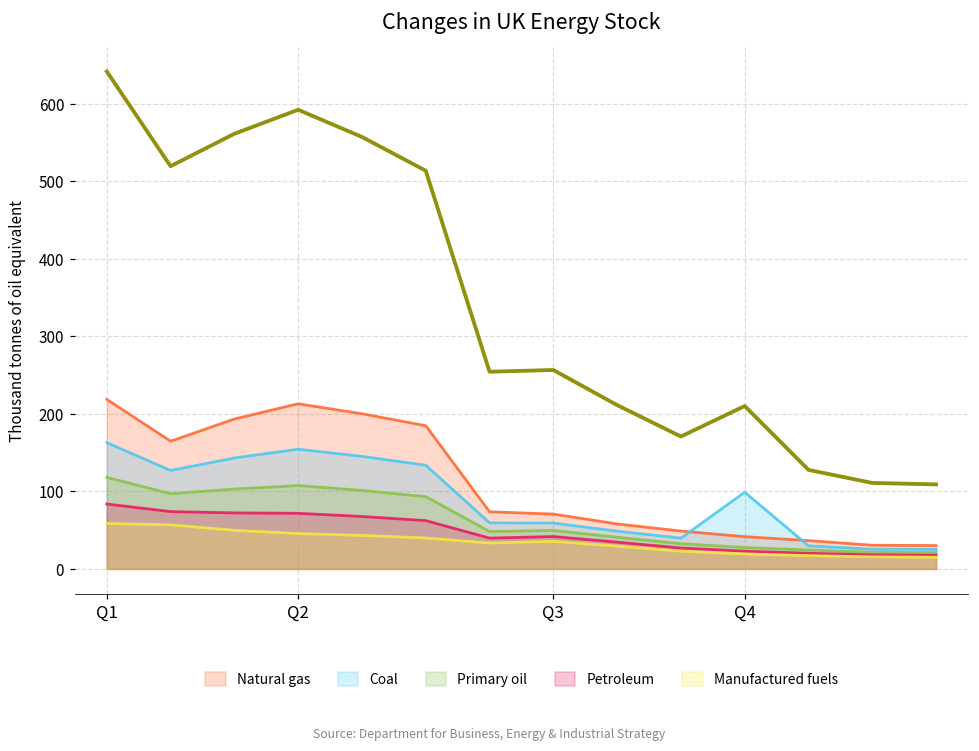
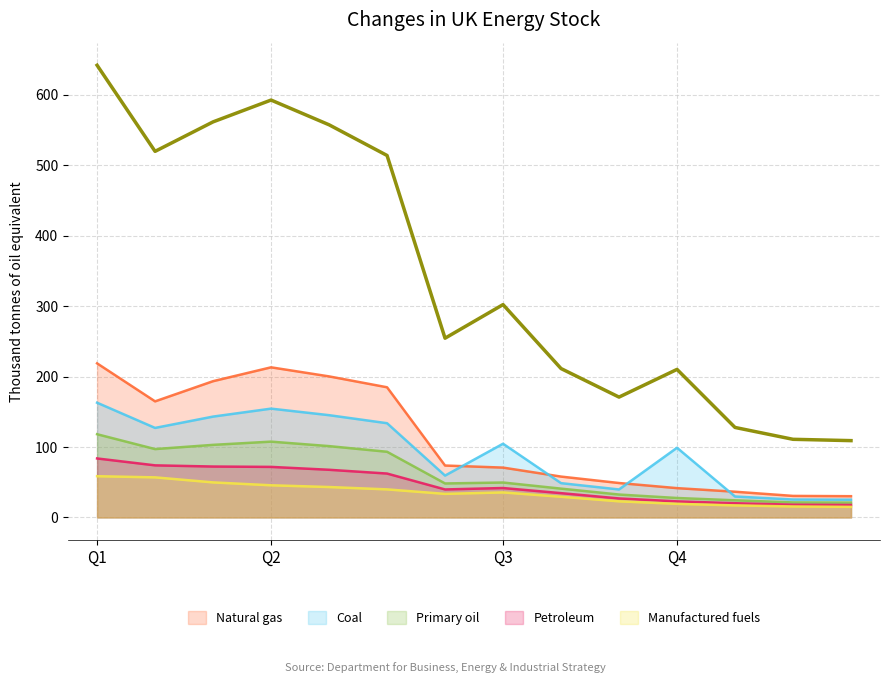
  {
    "Coal": {
      "Q1": 160,
      "Q2": 150,
-     "Q3": 60,
+     "Q3": 100,
      "Q4": 100
    }
  }
